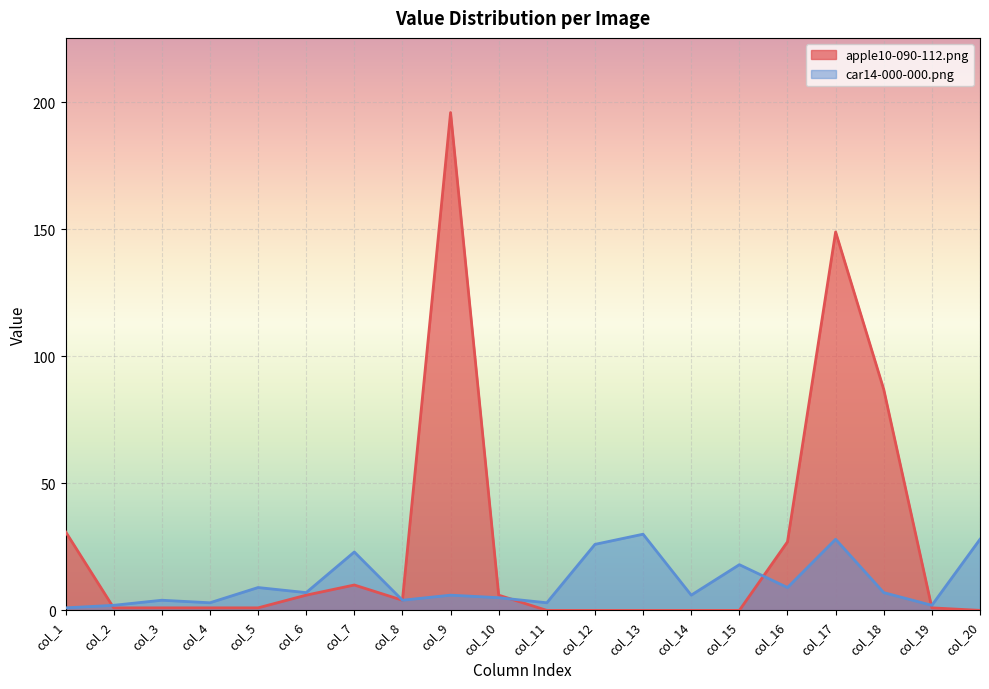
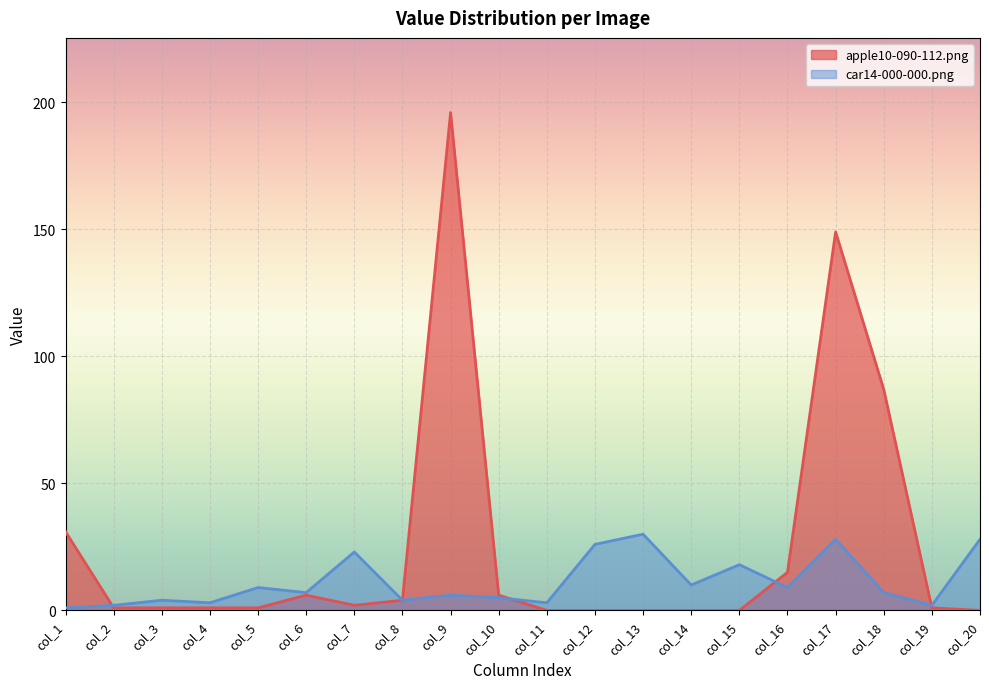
  {
    "apple10-090-112.png": {
      "col_1": 31,
      "col_2": 1,
      "col_3": 1,
      "col_4": 1,
      "col_5": 1,
      "col_6": 6,
-     "col_7": 10,
+     "col_7": 2,
      "col_9": 196,
      "col_11": 0,
      "col_12": 0,
      "col_13": 0,
      "col_14": 0,
      "col_15": 0,
-     "col_16": 27,
+     "col_16": 15,
      "col_17": 149,
      "col_18": 87,
      "col_19": 1,
      "col_20": 0
    },
    "car14-000-000.png": {
      "col_1": 1,
      "col_2": 2,
      "col_3": 4,
      "col_4": 3,
      "col_5": 9,
      "col_6": 7,
      "col_7": 23,
      "col_9": 6,
      "col_11": 3,
      "col_12": 26,
      "col_13": 30,
-     "col_14": 6,
+     "col_14": 10,
      "col_15": 18,
      "col_16": 9,
      "col_17": 28,
      "col_18": 7,
      "col_19": 2,
      "col_20": 28
    }
  }
